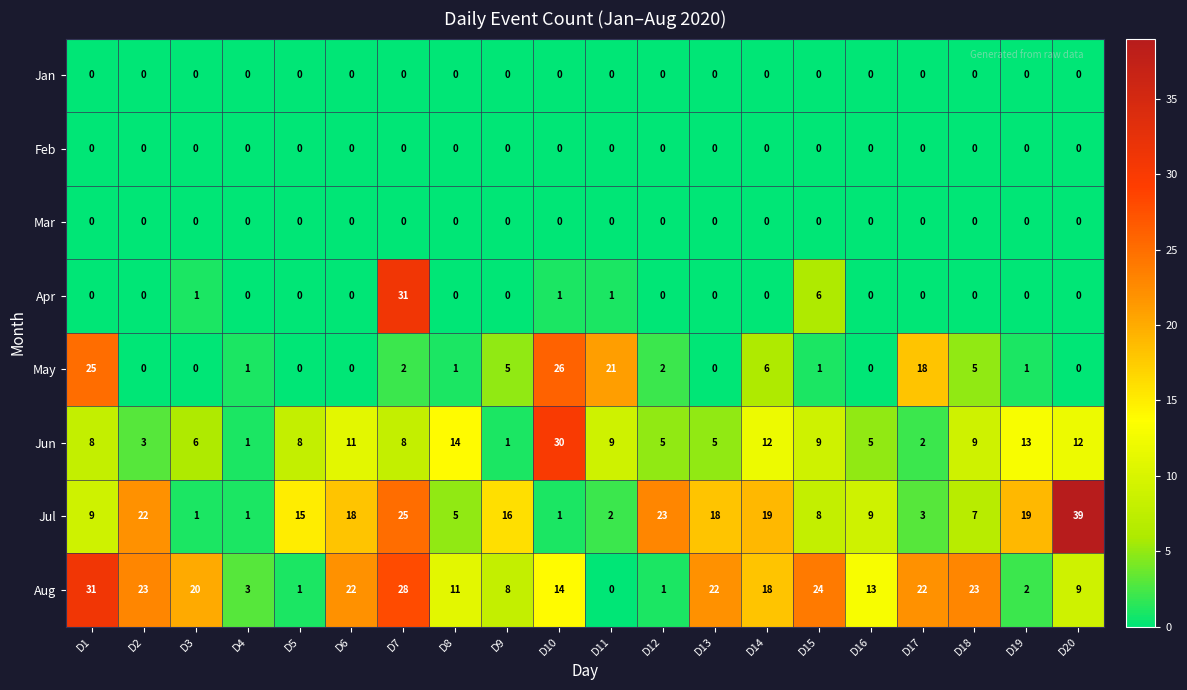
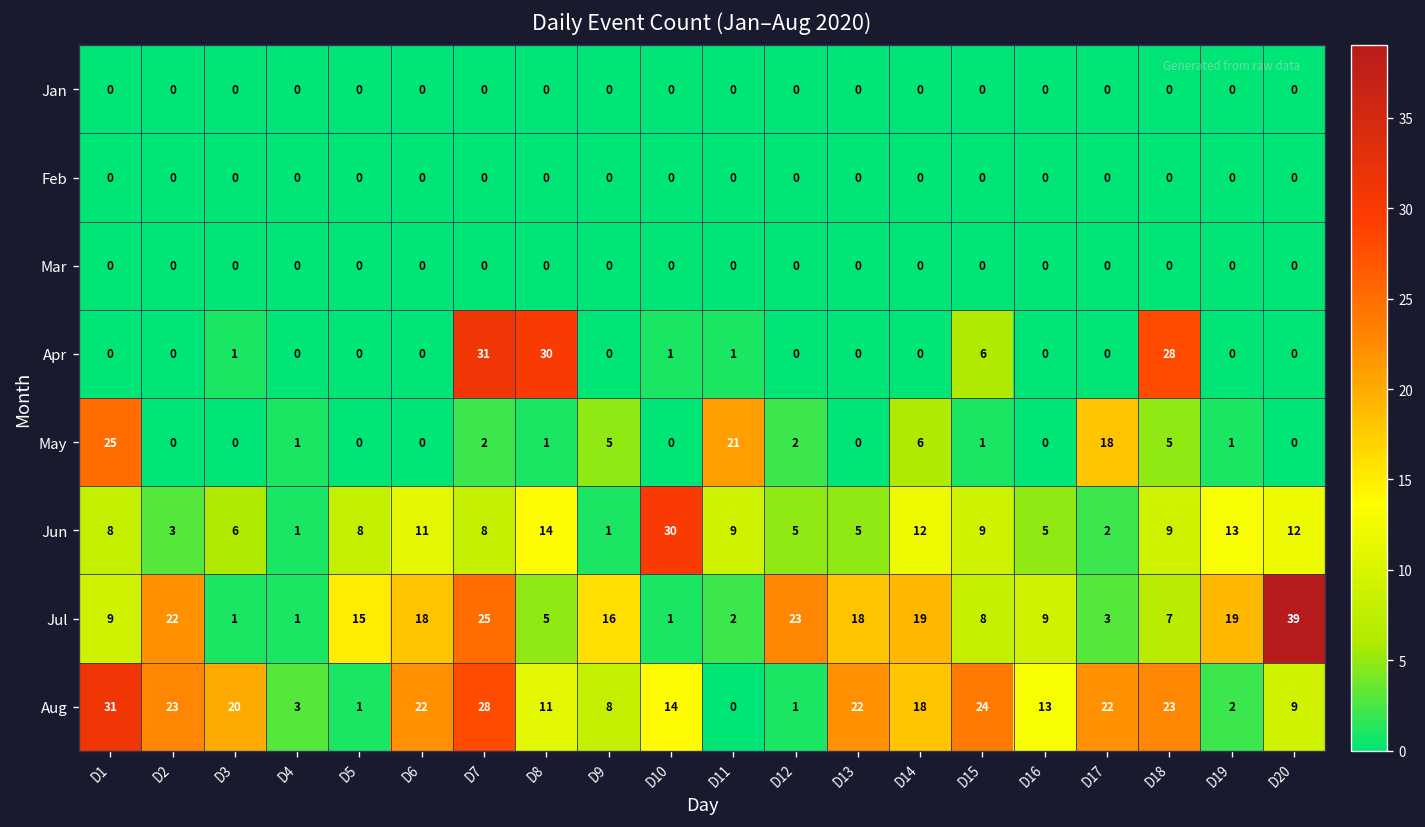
  {
    "Jan": {
      "D1": 0,
      "D2": 0,
      "D3": 0,
      "D4": 0,
      "D5": 0,
      "D6": 0,
      "D7": 0,
      "D8": 0,
      "D9": 0,
      "D10": 0,
      "D11": 0,
      "D12": 0,
      "D13": 0,
      "D14": 0,
      "D15": 0,
      "D16": 0,
      "D17": 0,
      "D18": 0,
      "D20": 0
    },
    "Feb": {
      "D1": 0,
      "D2": 0,
      "D3": 0,
      "D4": 0,
      "D5": 0,
      "D6": 0,
      "D7": 0,
      "D8": 0,
      "D9": 0,
      "D10": 0,
      "D11": 0,
      "D12": 0,
      "D13": 0,
      "D14": 0,
      "D15": 0,
      "D16": 0,
      "D17": 0,
      "D18": 0,
      "D19": 0,
      "D20": 0
    },
    "Mar": {
      "D1": 0,
      "D2": 0,
      "D3": 0,
      "D4": 0,
      "D5": 0,
      "D6": 0,
      "D7": 0,
      "D8": 0,
      "D9": 0,
      "D10": 0,
      "D11": 0,
      "D12": 0,
      "D13": 0,
      "D14": 0,
      "D15": 0,
      "D16": 0,
      "D17": 0,
      "D18": 0,
      "D19": 0,
      "D20": 0
    },
    "Apr": {
      "D1": 0,
      "D2": 0,
      "D3": 1,
      "D4": 0,
      "D5": 0,
      "D6": 0,
      "D7": 31,
-     "D8": 0,
+     "D8": 30,
      "D9": 0,
      "D10": 1,
      "D11": 1,
      "D12": 0,
      "D13": 0,
      "D14": 0,
      "D15": 6,
      "D16": 0,
      "D17": 0,
-     "D18": 0,
+     "D18": 28,
      "D19": 0,
      "D20": 0
    },
    "May": {
      "D1": 25,
      "D2": 0,
      "D3": 0,
      "D4": 1,
      "D5": 0,
      "D6": 0,
      "D7": 2,
      "D8": 1,
      "D9": 5,
-     "D10": 26,
+     "D10": 0,
      "D11": 21,
      "D12": 2,
      "D13": 0,
      "D14": 6,
      "D15": 1,
      "D16": 0,
      "D17": 18,
      "D18": 5,
      "D19": 1,
      "D20": 0
    },
    "Jun": {
      "D1": 8,
      "D2": 3,
      "D3": 6,
      "D4": 1,
      "D5": 8,
      "D6": 11,
      "D7": 8,
      "D8": 14,
      "D9": 1,
      "D10": 30,
      "D11": 9,
      "D12": 5,
      "D13": 5,
      "D14": 12,
      "D15": 9,
      "D16": 5,
      "D17": 2,
      "D18": 9,
      "D19": 13,
      "D20": 12
    },
    "Jul": {
      "D1": 9,
      "D2": 22,
      "D3": 1,
      "D4": 1,
      "D5": 15,
      "D6": 18,
      "D7": 25,
      "D8": 5,
      "D9": 16,
      "D10": 1,
      "D11": 2,
      "D12": 23,
      "D13": 18,
      "D14": 19,
      "D15": 8,
      "D16": 9,
      "D17": 3,
      "D18": 7,
      "D19": 19,
      "D20": 39
    },
    "Aug": {
      "D1": 31,
      "D2": 23,
      "D3": 20,
      "D4": 3,
      "D5": 1,
      "D6": 22,
      "D7": 28,
      "D8": 11,
      "D9": 8,
      "D10": 14,
      "D11": 0,
      "D12": 1,
      "D13": 22,
      "D14": 18,
      "D15": 24,
      "D16": 13,
      "D17": 22,
      "D18": 23,
      "D19": 2,
      "D20": 9
    }
  }
